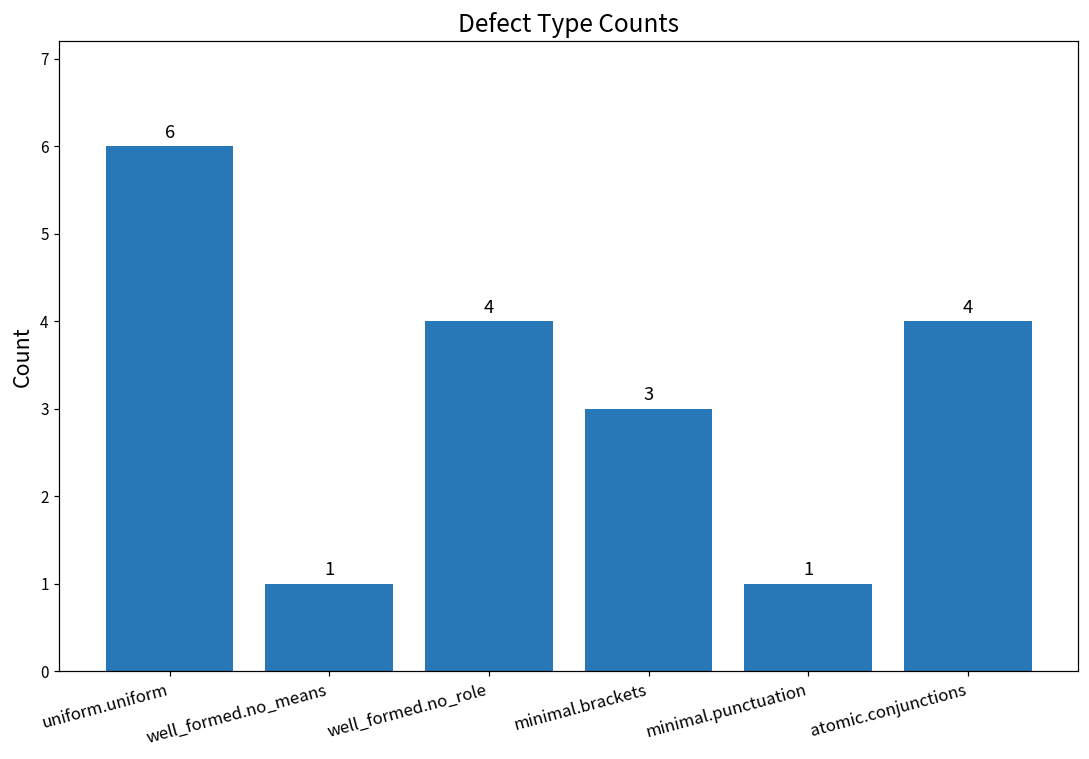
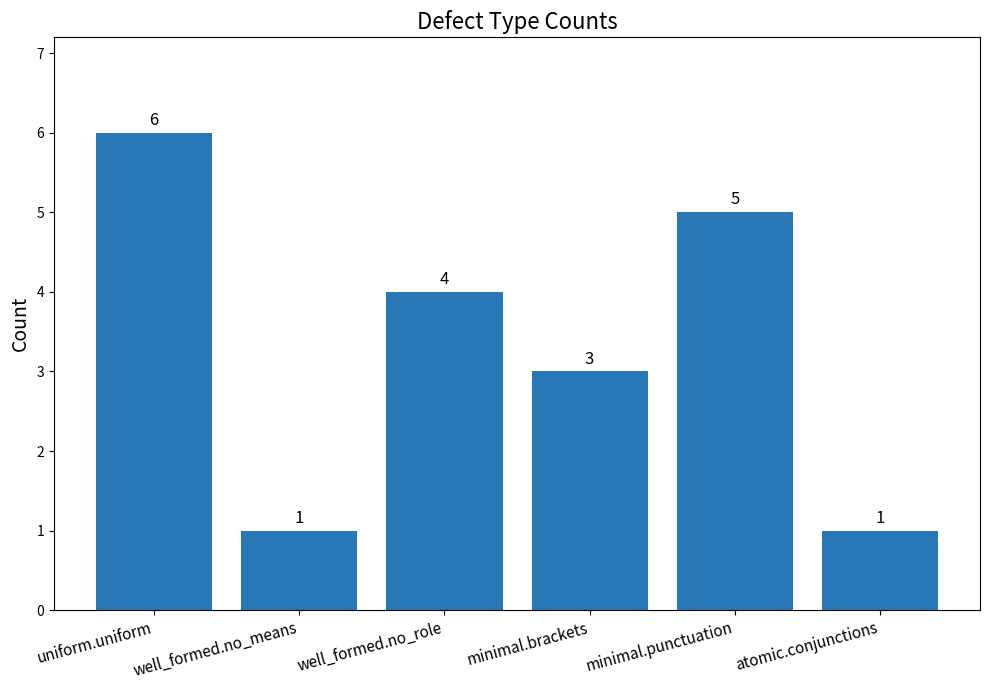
  {
    "uniform.uniform": 6,
    "well_formed.no_means": 1,
    "well_formed.no_role": 4,
    "minimal.brackets": 3,
-   "minimal.punctuation": 1,
-   "atomic.conjunctions": 4
+   "minimal.punctuation": 5,
+   "atomic.conjunctions": 1
  }
